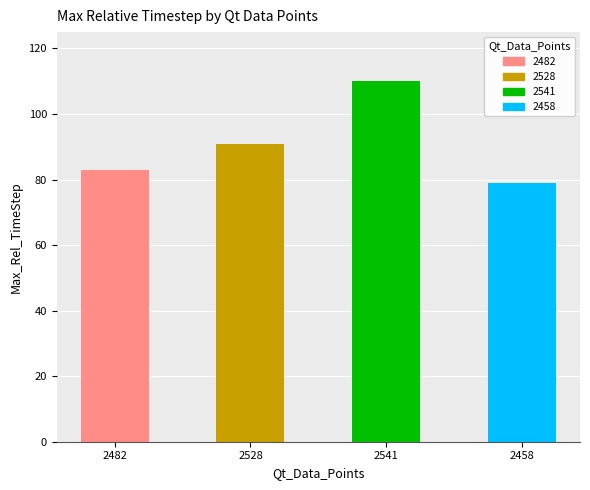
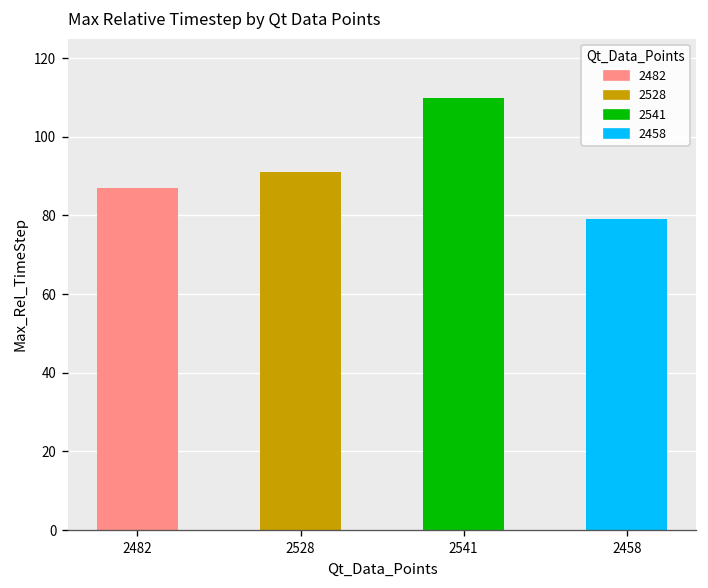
  {
-   "2482": 83,
+   "2482": 87,
    "2528": 91,
    "2541": 110,
    "2458": 79
  }
